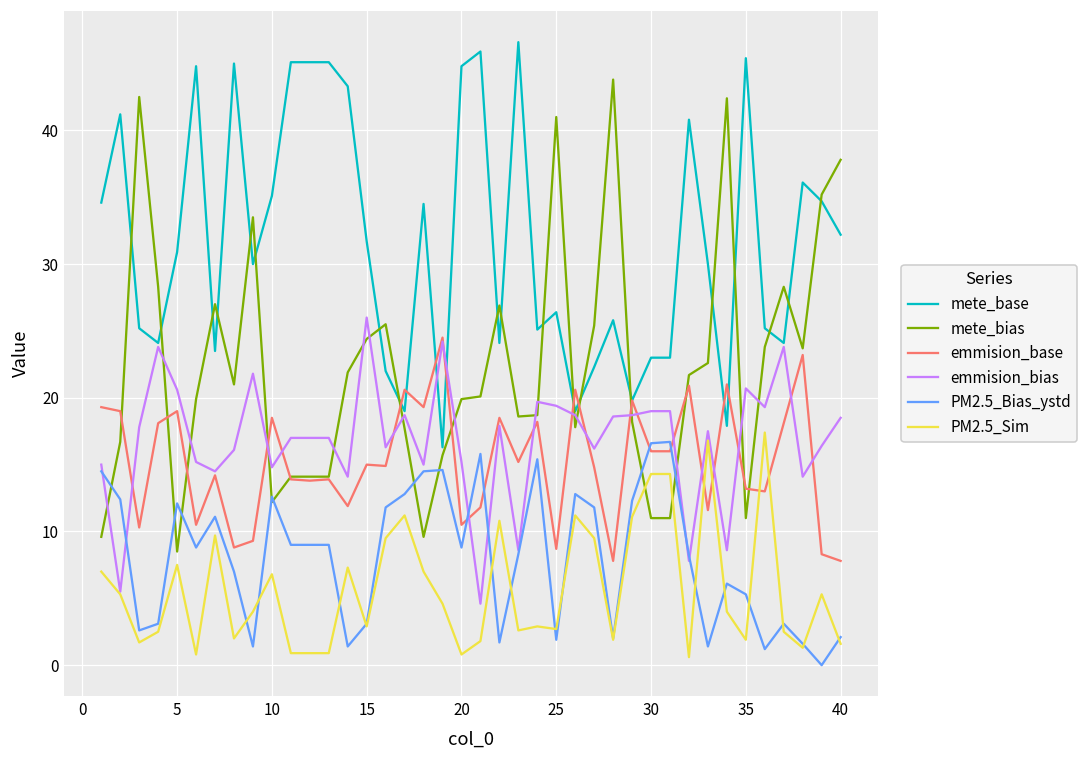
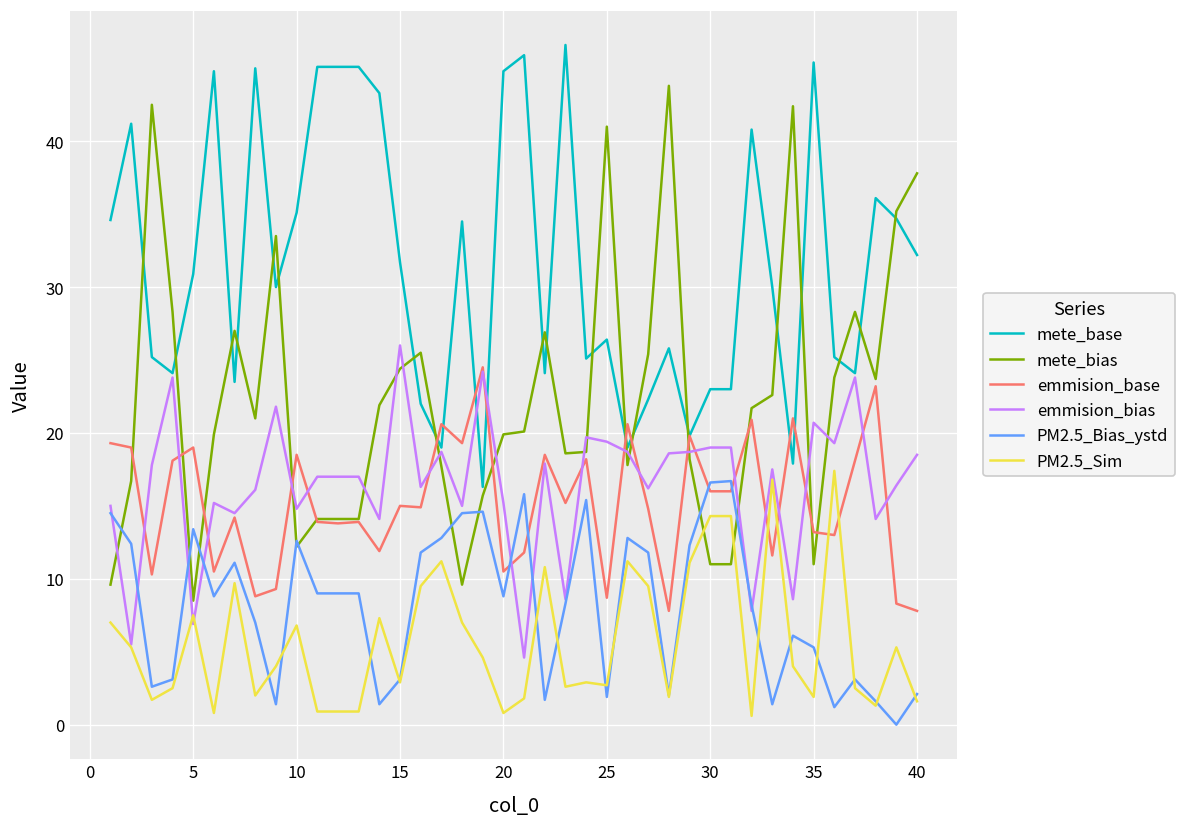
  {
    "mete_base": {
      "5": 30.9,
      "10": 35.1,
      "15": 31.7,
      "20": 44.8,
      "25": 26.4,
      "30": 23.0,
      "35": 45.4,
      "40": 32.2
    },
    "mete_bias": {
      "5": 8.5,
      "10": 12.2,
      "15": 24.4,
      "20": 19.9,
      "25": 41.0,
      "30": 11.0,
      "35": 11.0,
      "40": 37.8
    },
    "emmision_base": {
      "5": 19.0,
      "10": 18.5,
      "15": 15.0,
      "20": 10.5,
      "25": 8.7,
      "30": 16.0,
      "35": 13.2,
      "40": 7.8
    },
    "emmision_bias": {
-     "5": 20.6,
+     "5": 6.9,
      "10": 14.8,
      "15": 26.0,
      "20": 15.2,
      "25": 19.4,
      "30": 19.0,
      "35": 20.7,
      "40": 18.5
    },
    "PM2.5_Bias_ystd": {
-     "5": 12.1,
+     "5": 13.4,
      "10": 12.6,
      "20": 8.8,
      "25": 1.9,
      "30": 16.6,
      "35": 5.3,
      "40": 2.1
    },
    "PM2.5_Sim": {
      "5": 7.5,
      "10": 6.8,
      "20": 0.8,
      "25": 2.7,
      "30": 14.3,
      "35": 1.9,
      "40": 1.6
    }
  }
